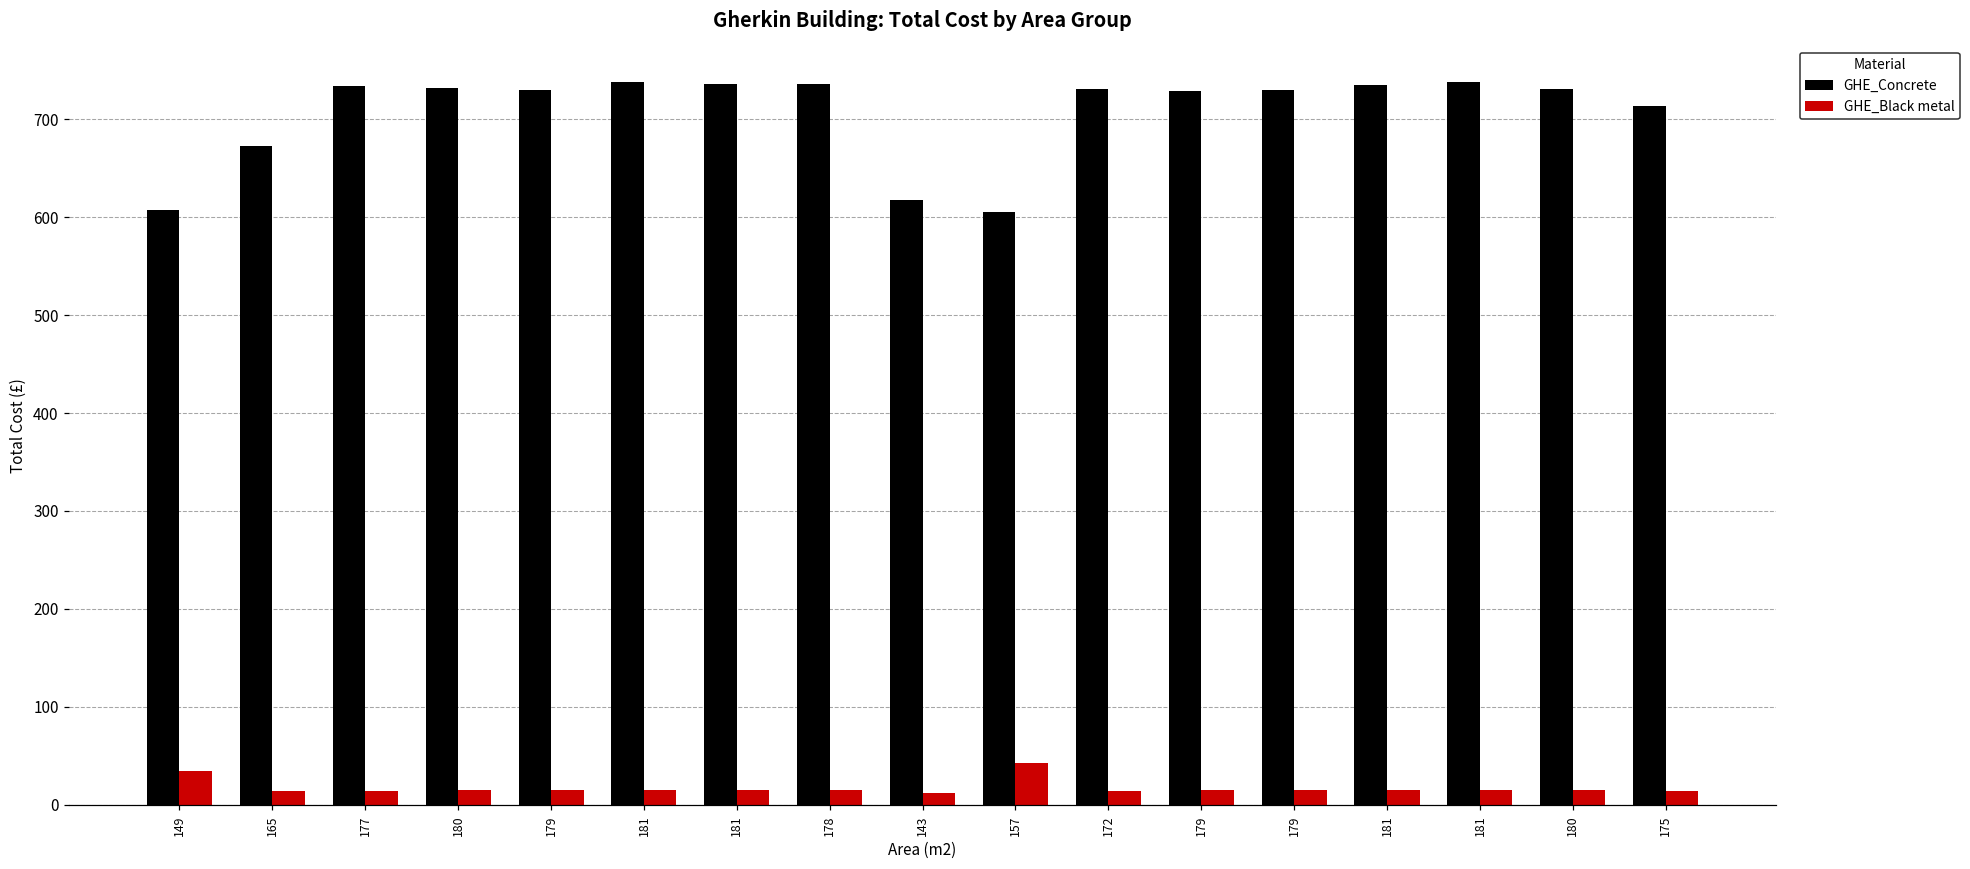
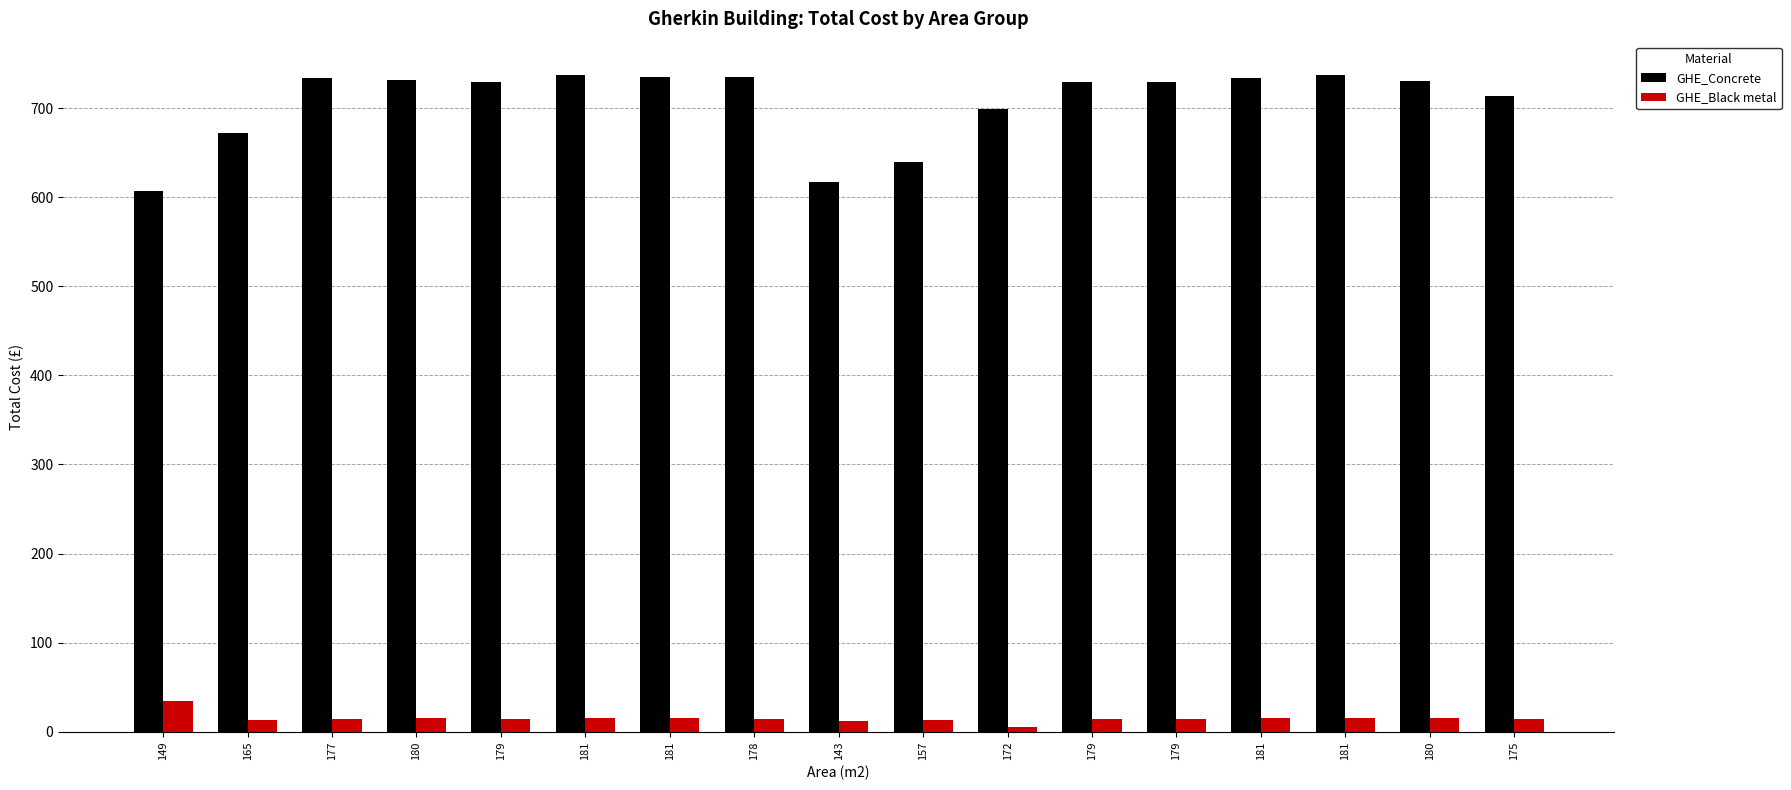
  {
    "GHE_Concrete": {
      "149": 610,
      "165": 670,
      "177": 730,
      "178": 740,
      "143": 620,
-     "157": 610,
-     "172": 730,
+     "157": 640,
+     "172": 700,
      "175": 710
    },
    "GHE_Black metal": {
      "149": 30,
      "165": 10,
      "177": 10,
      "178": 10,
      "143": 10,
-     "157": 40,
-     "172": 10,
+     "157": 10,
+     "172": 0,
      "175": 10
    }
  }
